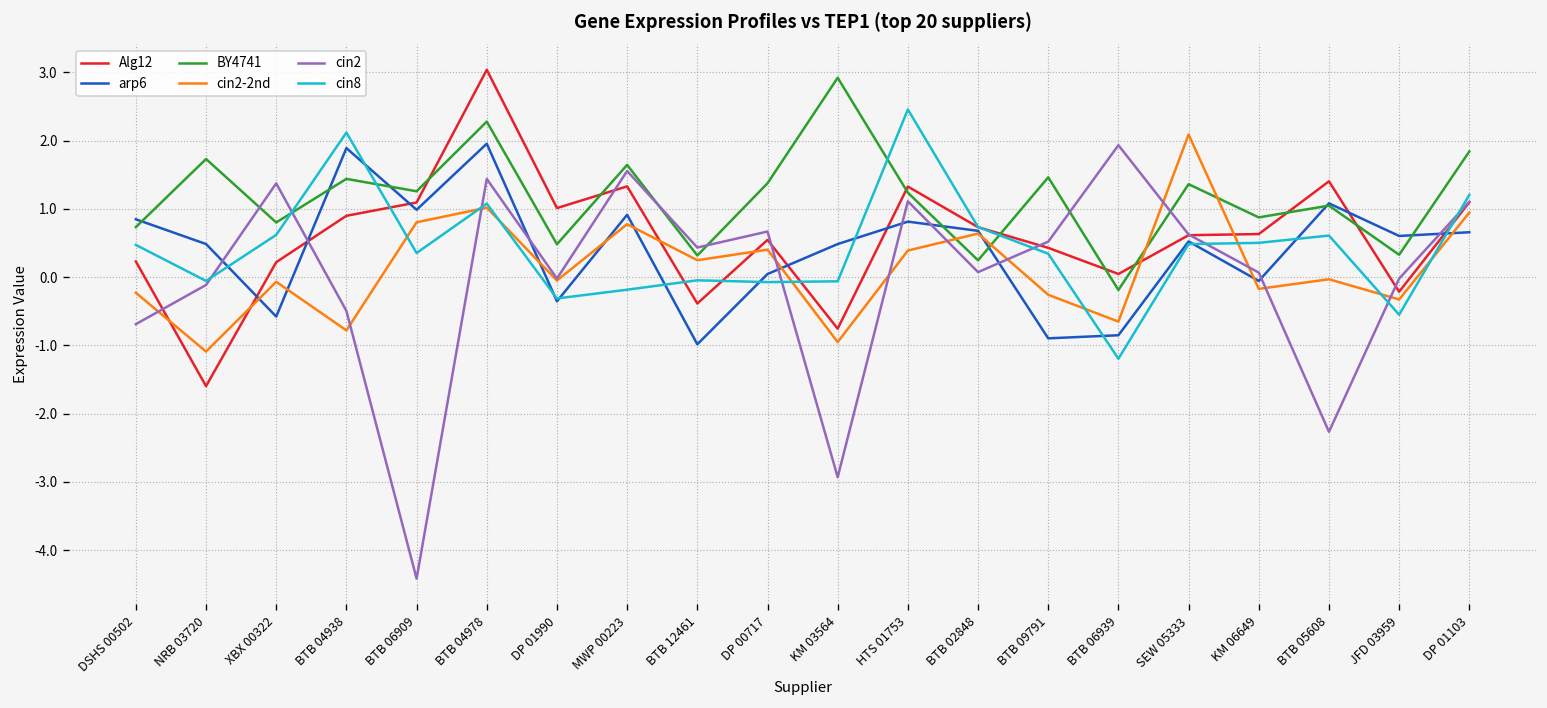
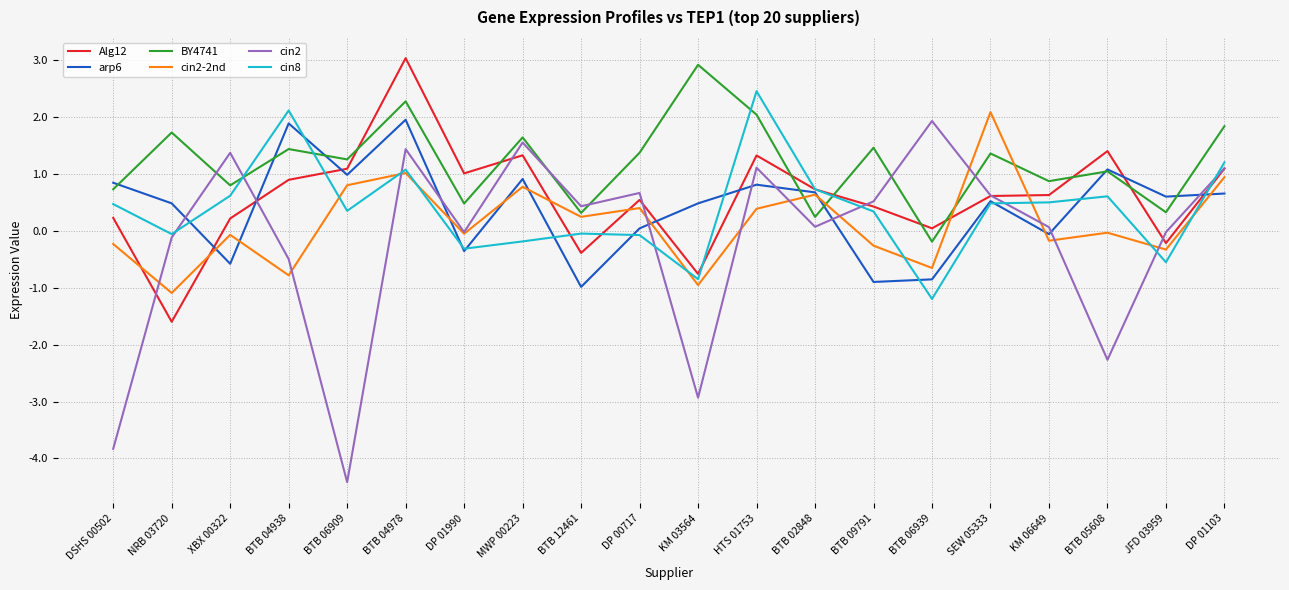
  {
    "Alg12": {
      "DSHS 00502": 0.2,
      "NRB 03720": -1.6,
      "XBX 00322": 0.2,
      "BTB 04938": 0.9,
      "BTB 06909": 1.1,
      "BTB 04978": 3.0,
      "DP 01990": 1.0,
      "MWP 00223": 1.3,
      "BTB 12461": -0.4,
      "DP 00717": 0.5,
      "KM 03564": -0.8,
      "HTS 01753": 1.3,
      "BTB 09791": 0.4,
      "BTB 06939": 0.0,
      "KM 06649": 0.6,
      "BTB 05608": 1.4,
      "JFD 03959": -0.2
    },
    "arp6": {
      "DSHS 00502": 0.8,
      "NRB 03720": 0.5,
      "XBX 00322": -0.6,
      "BTB 04938": 1.9,
      "BTB 06909": 1.0,
      "BTB 04978": 2.0,
      "MWP 00223": 0.9,
      "BTB 12461": -1.0,
      "DP 00717": 0.0,
      "KM 03564": 0.5,
      "HTS 01753": 0.8,
      "BTB 09791": -0.9,
      "BTB 06939": -0.9,
      "KM 06649": -0.1,
      "JFD 03959": 0.6,
      "DP 01103": 0.7
    },
    "BY4741": {
      "DSHS 00502": 0.7,
      "NRB 03720": 1.7,
      "XBX 00322": 0.8,
      "BTB 04938": 1.4,
      "BTB 06909": 1.3,
      "BTB 04978": 2.3,
      "DP 01990": 0.5,
      "MWP 00223": 1.6,
      "BTB 12461": 0.3,
      "DP 00717": 1.4,
      "KM 03564": 2.9,
-     "HTS 01753": 1.2,
+     "HTS 01753": 2.0,
      "BTB 02848": 0.2,
      "BTB 09791": 1.5,
      "BTB 06939": -0.2,
      "SEW 05333": 1.4,
      "KM 06649": 0.9,
      "JFD 03959": 0.3,
      "DP 01103": 1.8
    },
    "cin2-2nd": {
      "DSHS 00502": -0.2,
      "NRB 03720": -1.1,
      "XBX 00322": -0.1,
      "BTB 04938": -0.8,
      "BTB 06909": 0.8,
      "BTB 04978": 1.0,
      "MWP 00223": 0.8,
      "BTB 12461": 0.2,
      "DP 00717": 0.4,
      "KM 03564": -1.0,
      "HTS 01753": 0.4,
      "BTB 09791": -0.3,
      "BTB 06939": -0.7,
      "SEW 05333": 2.1,
      "KM 06649": -0.2,
      "BTB 05608": 0.0,
      "JFD 03959": -0.3,
      "DP 01103": 0.9
    },
    "cin2": {
-     "DSHS 00502": -0.7,
+     "DSHS 00502": -3.8,
      "NRB 03720": -0.1,
      "XBX 00322": 1.4,
      "BTB 04938": -0.5,
      "BTB 06909": -4.4,
      "BTB 04978": 1.4,
      "MWP 00223": 1.6,
      "BTB 12461": 0.4,
      "DP 00717": 0.7,
      "KM 03564": -2.9,
      "HTS 01753": 1.1,
      "BTB 02848": 0.1,
      "BTB 09791": 0.5,
      "BTB 06939": 1.9,
      "KM 06649": 0.1,
      "BTB 05608": -2.3,
      "JFD 03959": 0.0
    },
    "cin8": {
      "DSHS 00502": 0.5,
      "NRB 03720": -0.1,
      "XBX 00322": 0.6,
      "BTB 04938": 2.1,
      "BTB 06909": 0.4,
      "BTB 04978": 1.1,
      "MWP 00223": -0.2,
      "BTB 12461": 0.0,
      "DP 00717": -0.1,
-     "KM 03564": -0.1,
+     "KM 03564": -0.8,
      "HTS 01753": 2.5,
      "BTB 09791": 0.3,
      "BTB 06939": -1.2,
      "KM 06649": 0.5,
      "BTB 05608": 0.6,
      "JFD 03959": -0.6,
      "DP 01103": 1.2
    }
  }
